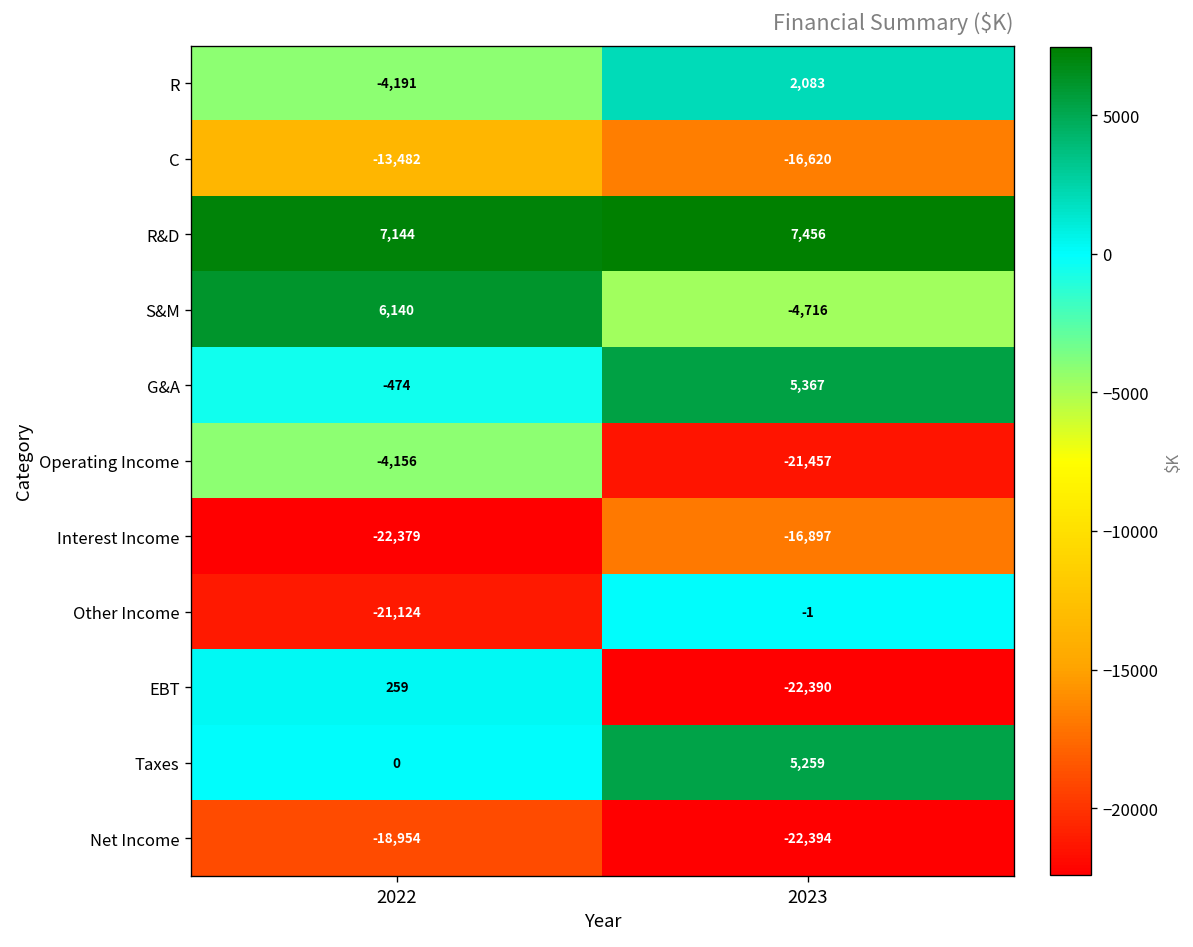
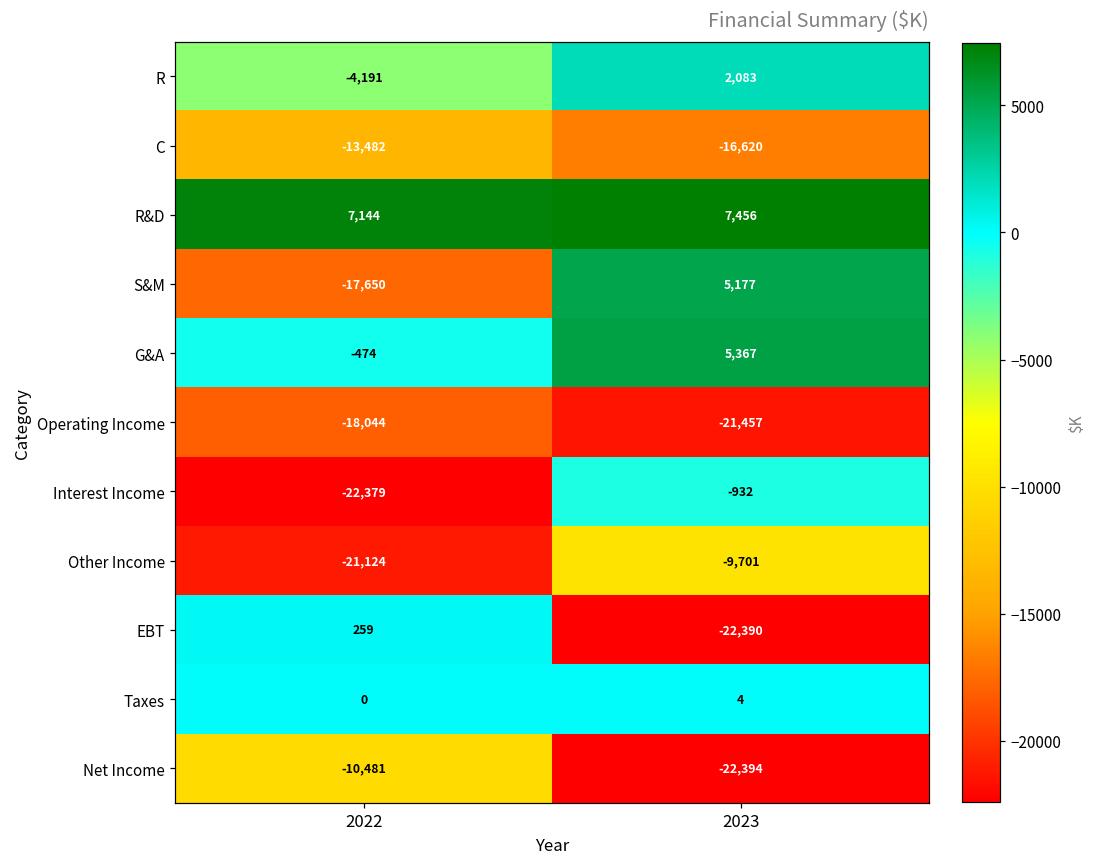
  {
    "R": {
      "2022": "-4,191",
      "2023": "2,083"
    },
    "C": {
      "2022": "-13,482",
      "2023": "-16,620"
    },
    "R&D": {
      "2022": "7,144",
      "2023": "7,456"
    },
    "S&M": {
-     "2022": "6,140",
-     "2023": "-4,716"
+     "2022": "-17,650",
+     "2023": "5,177"
    },
    "G&A": {
      "2022": "-474",
      "2023": "5,367"
    },
    "Operating Income": {
-     "2022": "-4,156",
+     "2022": "-18,044",
      "2023": "-21,457"
    },
    "Interest Income": {
      "2022": "-22,379",
-     "2023": "-16,897"
+     "2023": "-932"
    },
    "Other Income": {
      "2022": "-21,124",
-     "2023": "-1"
+     "2023": "-9,701"
    },
    "EBT": {
      "2022": "259",
      "2023": "-22,390"
    },
    "Taxes": {
      "2022": "0",
-     "2023": "5,259"
+     "2023": "4"
    },
    "Net Income": {
-     "2022": "-18,954",
+     "2022": "-10,481",
      "2023": "-22,394"
    }
  }
